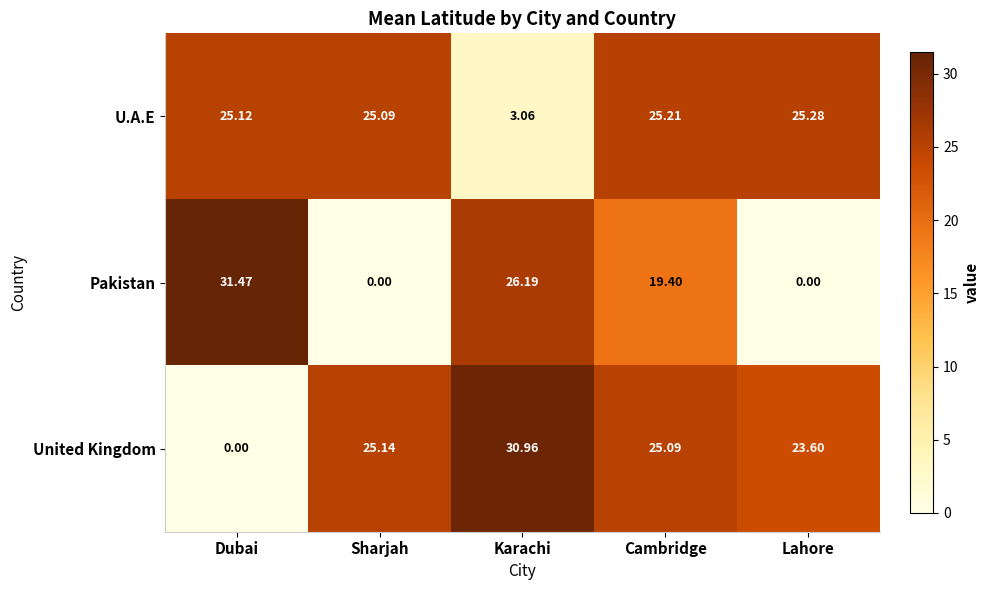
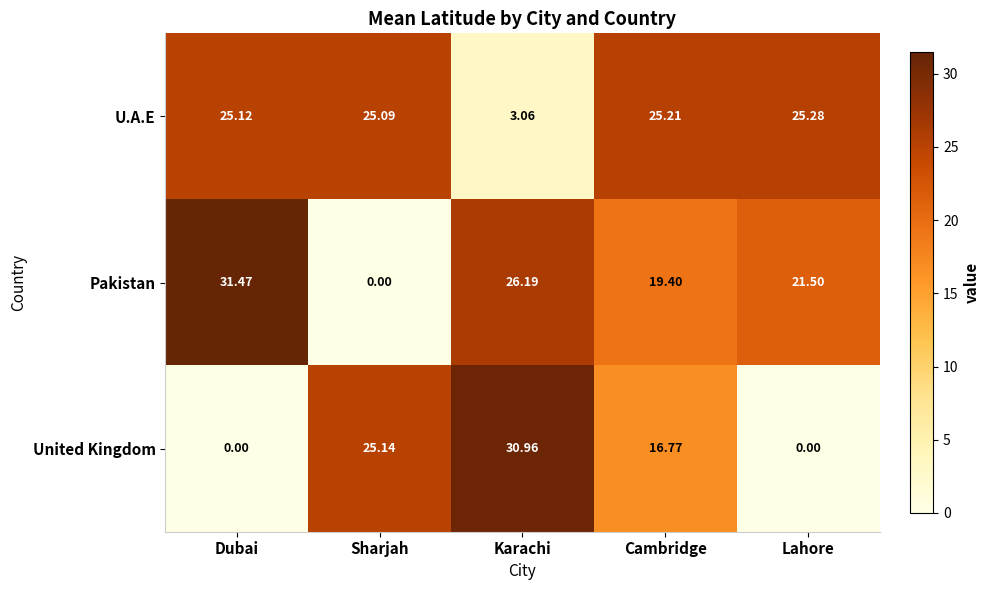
  {
    "U.A.E": {
      "Dubai": 25.12,
      "Sharjah": 25.09,
      "Karachi": 3.06,
      "Cambridge": 25.21,
      "Lahore": 25.28
    },
    "Pakistan": {
      "Dubai": 31.47,
      "Sharjah": 0.00,
      "Karachi": 26.19,
      "Cambridge": 19.40,
-     "Lahore": 0.00
+     "Lahore": 21.50
    },
    "United Kingdom": {
      "Dubai": 0.00,
      "Sharjah": 25.14,
      "Karachi": 30.96,
-     "Cambridge": 25.09,
-     "Lahore": 23.60
+     "Cambridge": 16.77,
+     "Lahore": 0.00
    }
  }
